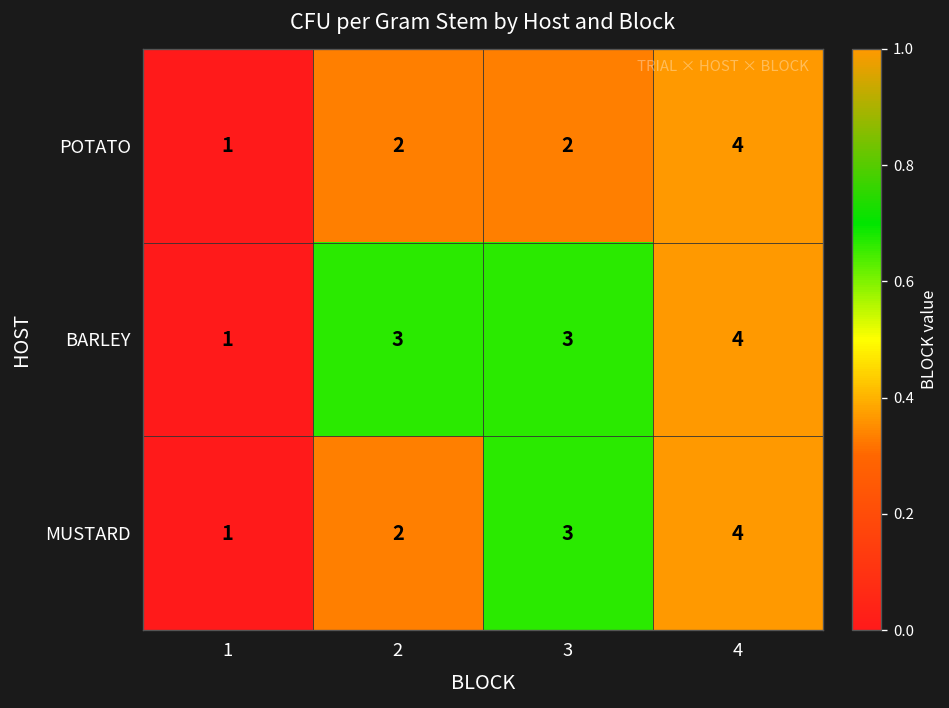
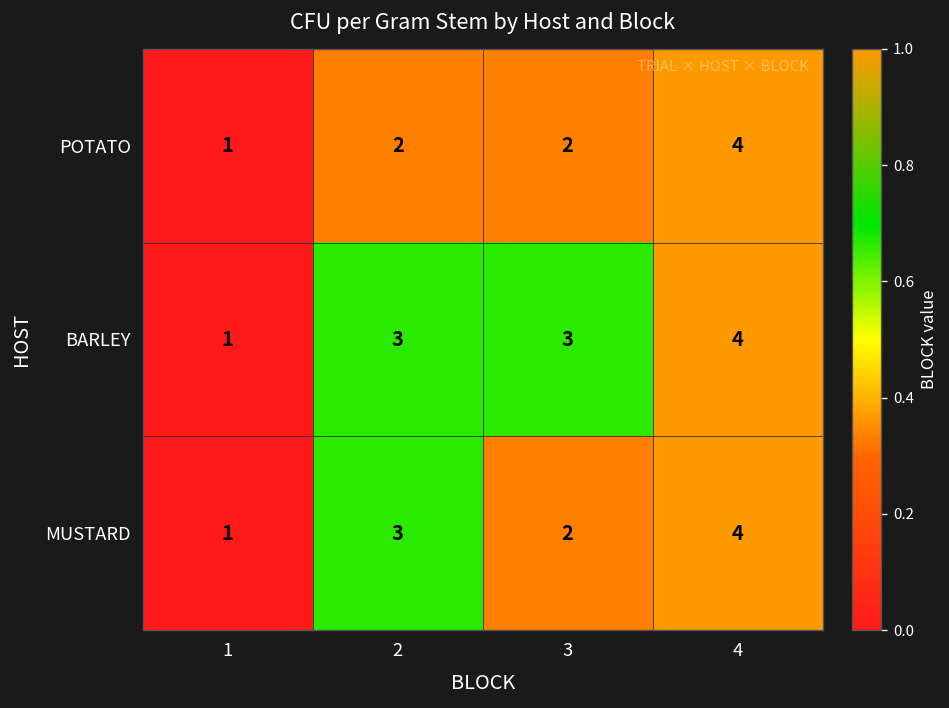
  {
    "POTATO": {
      "1": 1,
      "2": 2,
      "3": 2
    },
    "BARLEY": {
      "1": 1,
      "2": 3,
      "3": 3,
      "4": 4
    },
    "MUSTARD": {
      "1": 1,
-     "2": 2,
-     "3": 3,
+     "2": 3,
+     "3": 2,
      "4": 4
    }
  }
